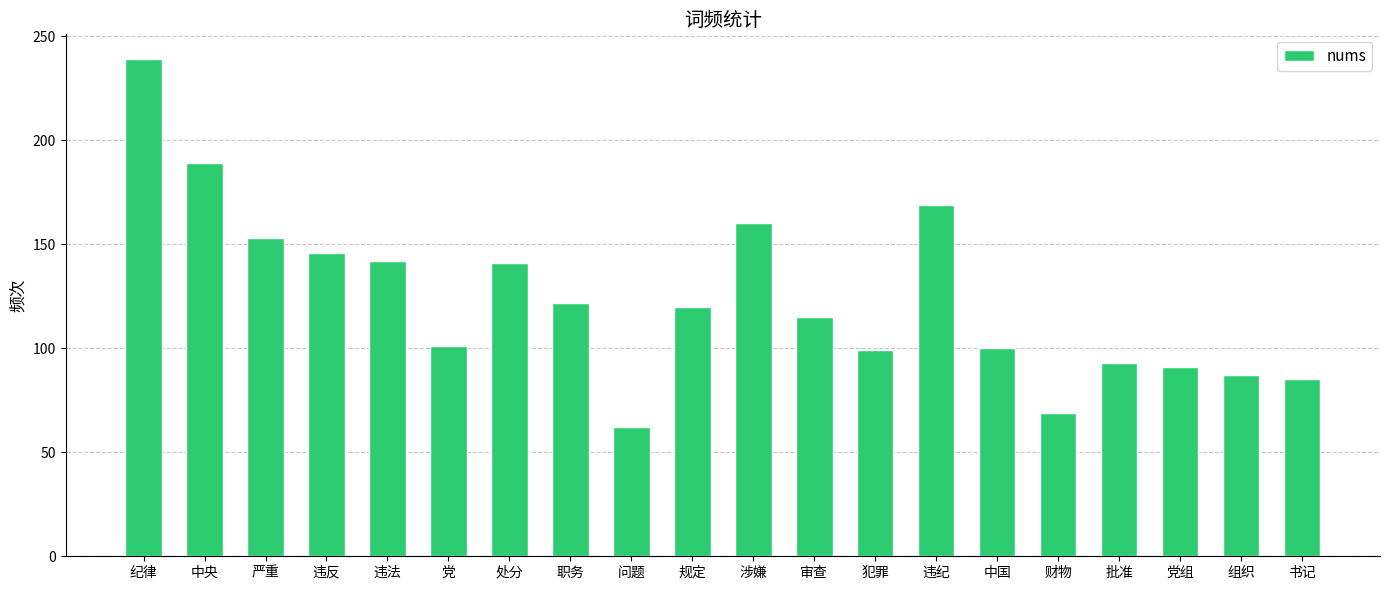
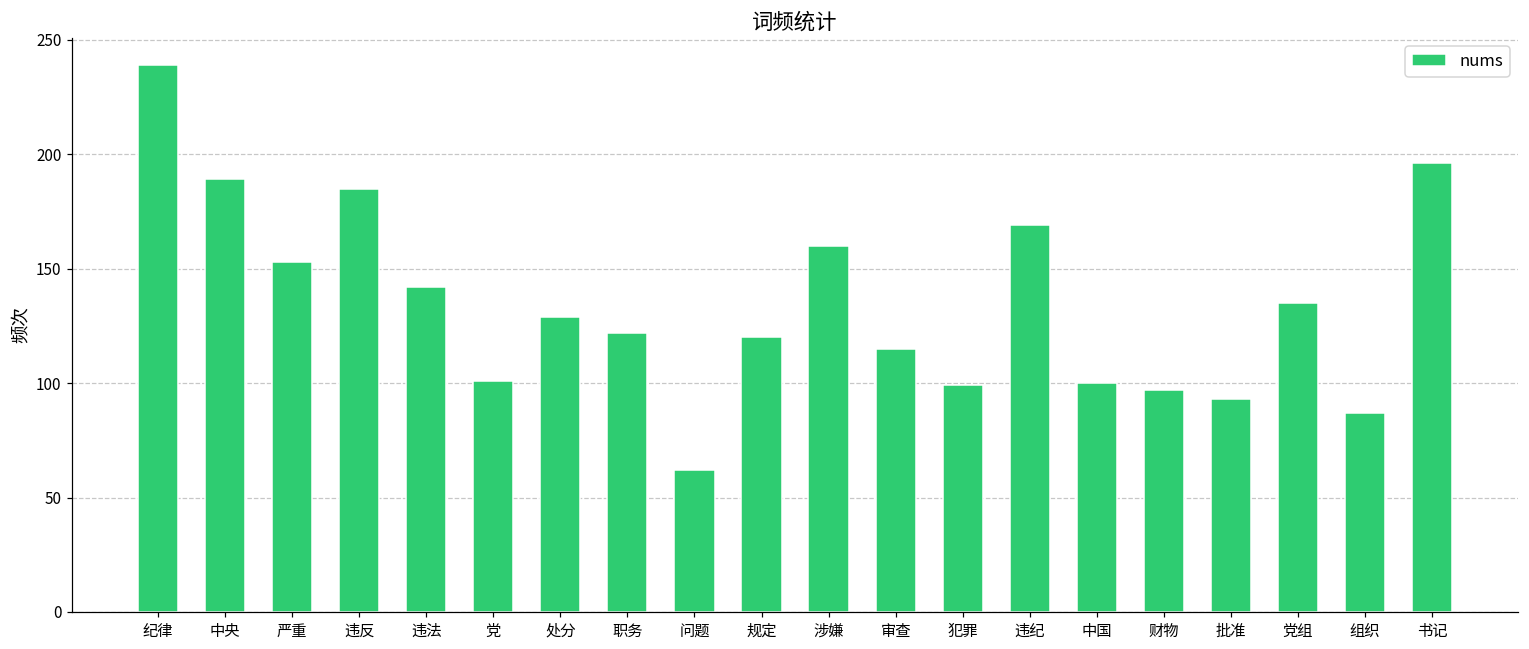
  {
    "纪律": 239,
    "中央": 189,
    "严重": 153,
-   "违反": 146,
+   "违反": 185,
    "违法": 142,
    "党": 101,
-   "处分": 141,
+   "处分": 129,
    "职务": 122,
    "问题": 62,
    "规定": 120,
    "涉嫌": 160,
    "审查": 115,
    "犯罪": 99,
    "违纪": 169,
    "中国": 100,
-   "财物": 69,
+   "财物": 97,
    "批准": 93,
-   "党组": 91,
+   "党组": 135,
    "组织": 87,
-   "书记": 85
+   "书记": 196
  }
